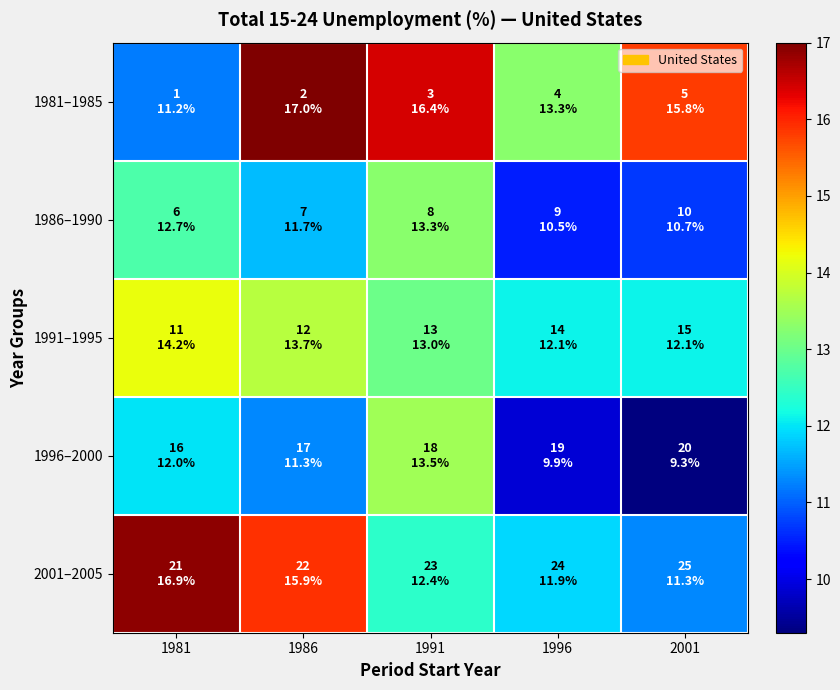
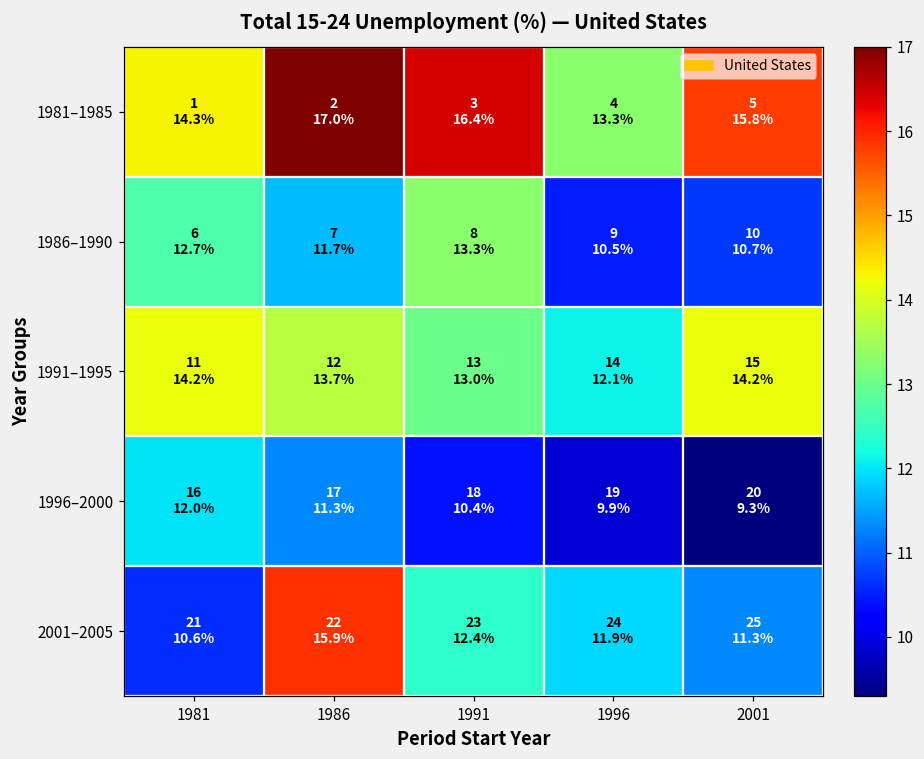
  {
    "1981–1985": {
-     "1981": "11.2%"
+     "1981": "14.3%"
    },
    "1991–1995": {
-     "2001": "12.1%"
+     "2001": "14.2%"
    },
    "1996–2000": {
-     "1991": "13.5%"
+     "1991": "10.4%"
    },
    "2001–2005": {
-     "1981": "16.9%"
+     "1981": "10.6%"
    }
  }
